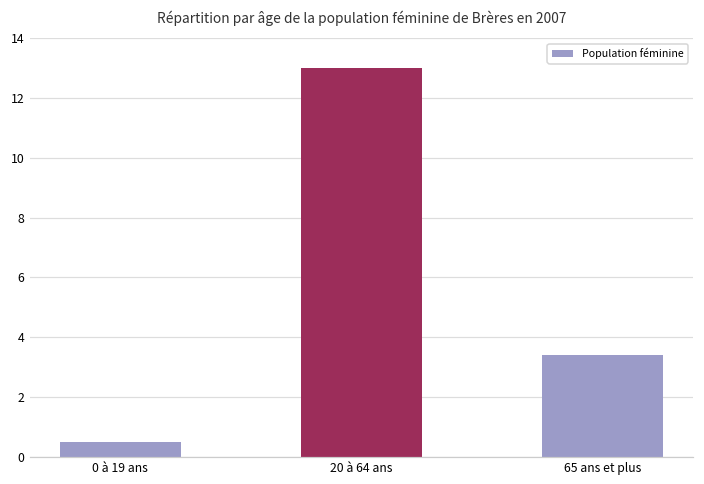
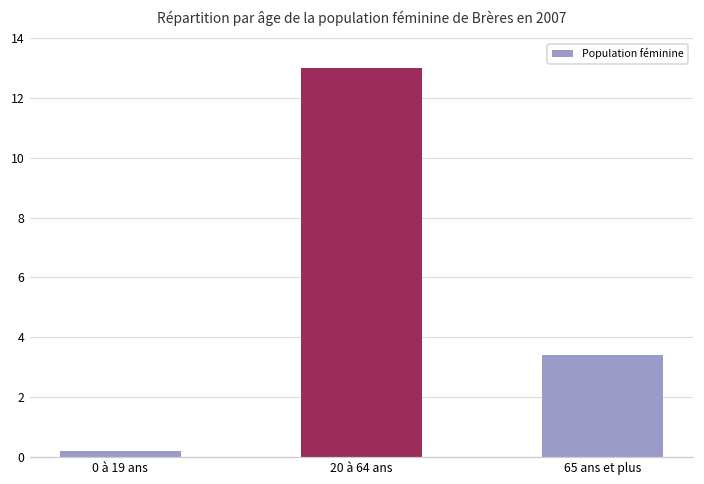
  {
-   "0 à 19 ans": 0.5,
+   "0 à 19 ans": 0.2,
    "20 à 64 ans": 13.0,
    "65 ans et plus": 3.4
  }
